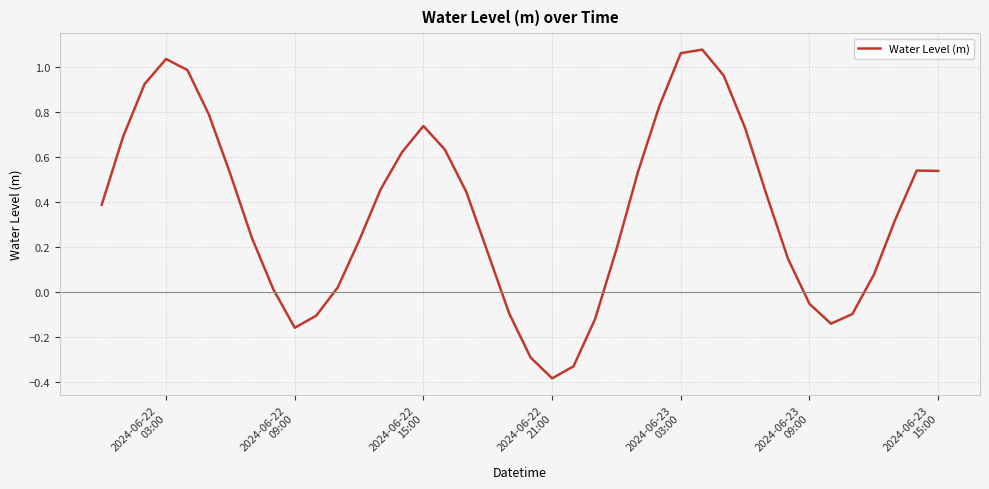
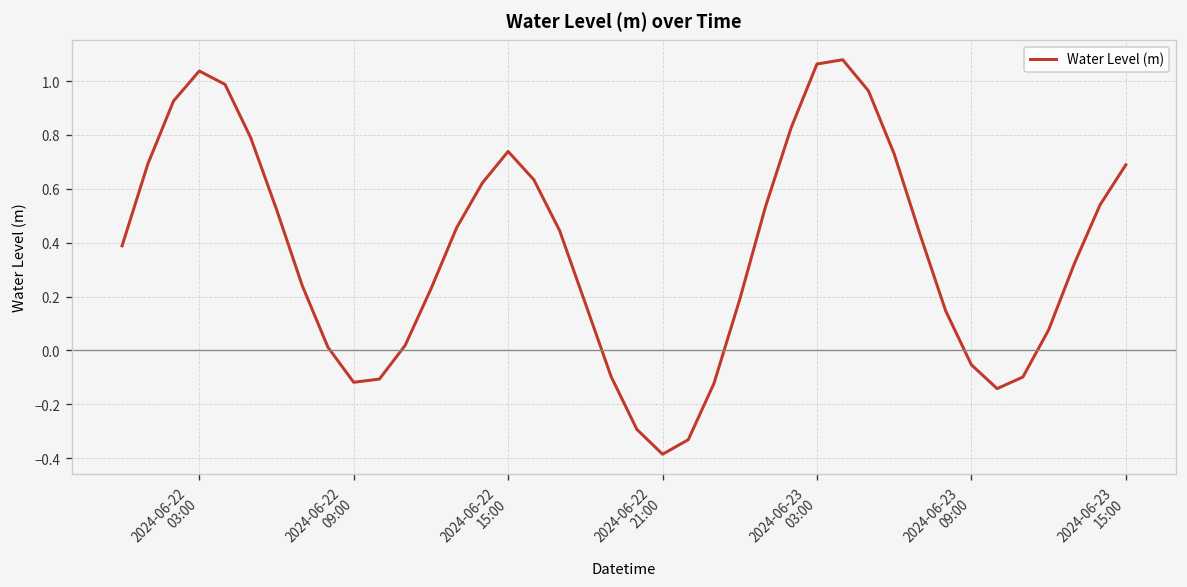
  {
    "2024-06-22 03:00": 1.04,
-   "2024-06-22 09:00": -0.16,
+   "2024-06-22 09:00": -0.12,
    "2024-06-22 15:00": 0.74,
    "2024-06-22 21:00": -0.39,
    "2024-06-23 03:00": 1.06,
    "2024-06-23 09:00": -0.05,
-   "2024-06-23 15:00": 0.54
+   "2024-06-23 15:00": 0.69
  }
